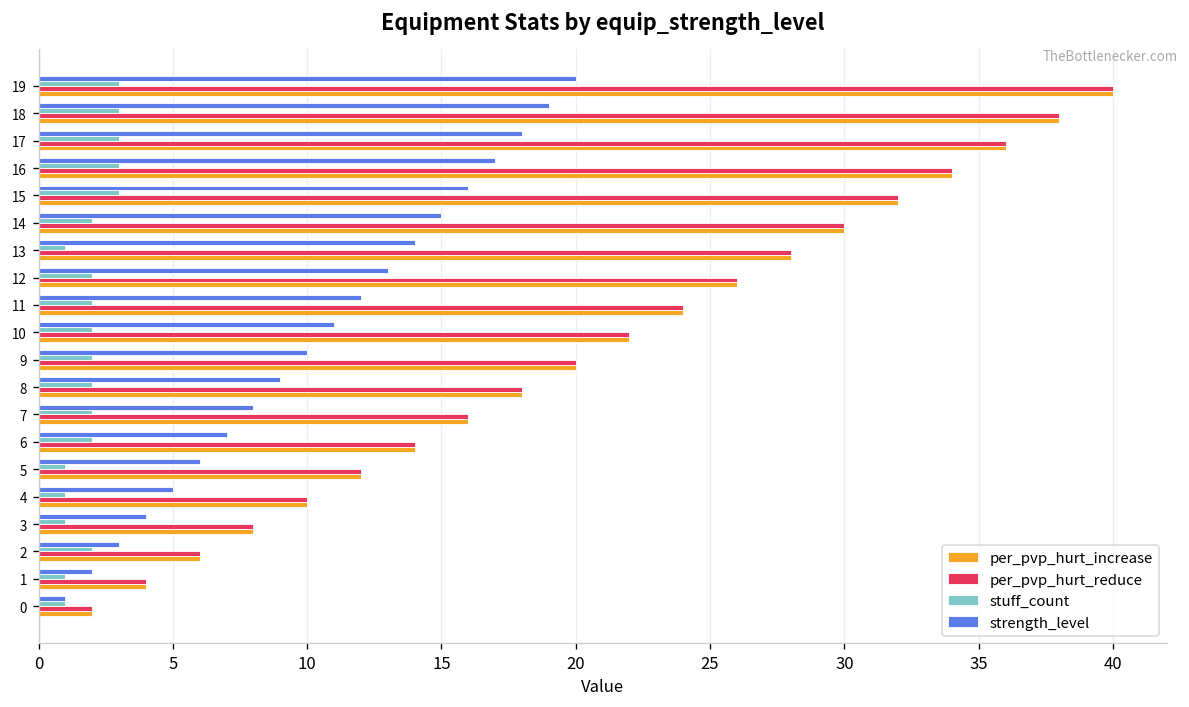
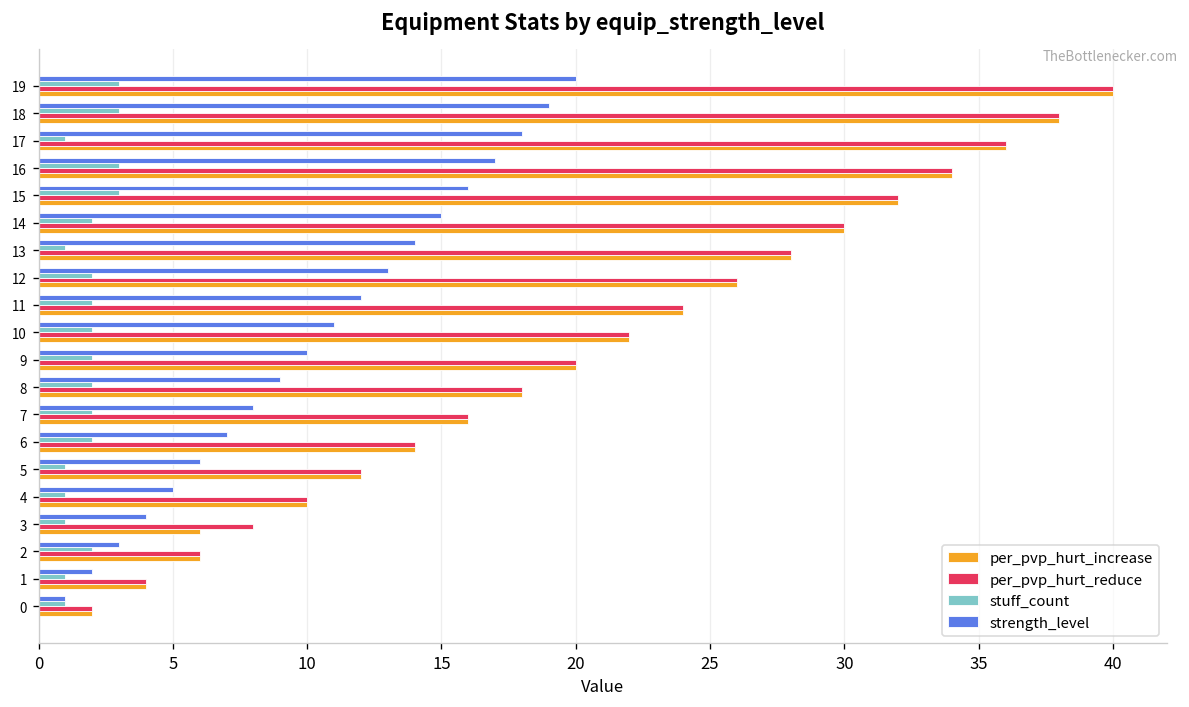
  {
    "per_pvp_hurt_increase": {
      "19": 40,
      "18": 38,
      "17": 36,
      "16": 34,
      "15": 32,
      "14": 30,
      "13": 28,
      "12": 26,
      "11": 24,
      "10": 22,
      "9": 20,
      "8": 18,
      "7": 16,
      "6": 14,
      "5": 12,
      "4": 10,
-     "3": 8,
+     "3": 6,
      "2": 6,
      "1": 4,
      "0": 2
    },
    "per_pvp_hurt_reduce": {
      "19": 40,
      "18": 38,
      "17": 36,
      "16": 34,
      "15": 32,
      "14": 30,
      "13": 28,
      "12": 26,
      "11": 24,
      "10": 22,
      "9": 20,
      "8": 18,
      "7": 16,
      "6": 14,
      "5": 12,
      "4": 10,
      "3": 8,
      "2": 6,
      "1": 4,
      "0": 2
    },
    "stuff_count": {
      "19": 3,
      "18": 3,
-     "17": 3,
+     "17": 1,
      "16": 3,
      "15": 3,
      "14": 2,
      "13": 1,
      "12": 2,
      "11": 2,
      "10": 2,
      "9": 2,
      "8": 2,
      "7": 2,
      "6": 2,
      "5": 1,
      "4": 1,
      "3": 1,
      "2": 2,
      "1": 1,
      "0": 1
    },
    "strength_level": {
      "19": 20,
      "18": 19,
      "17": 18,
      "16": 17,
      "15": 16,
      "14": 15,
      "13": 14,
      "12": 13,
      "11": 12,
      "10": 11,
      "9": 10,
      "8": 9,
      "7": 8,
      "6": 7,
      "5": 6,
      "4": 5,
      "3": 4,
      "2": 3,
      "1": 2,
      "0": 1
    }
  }
